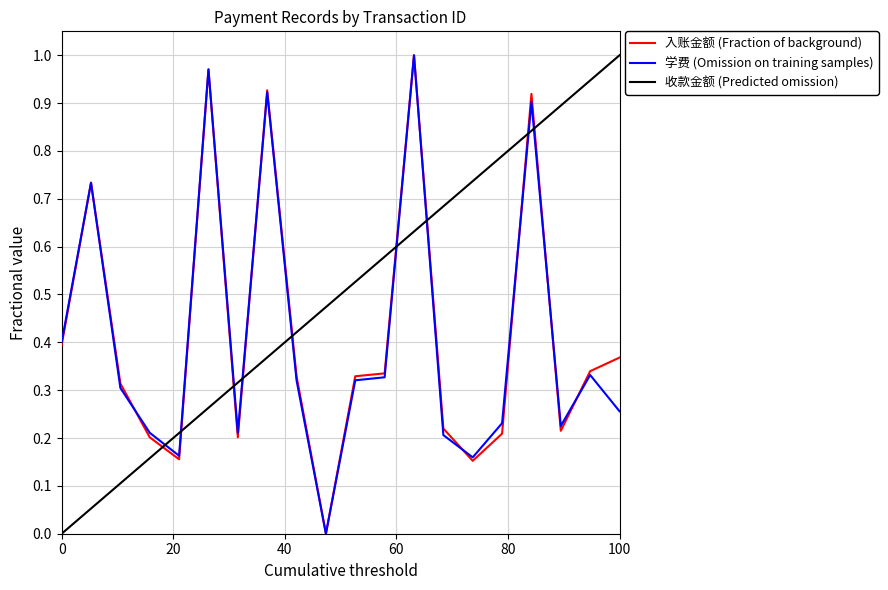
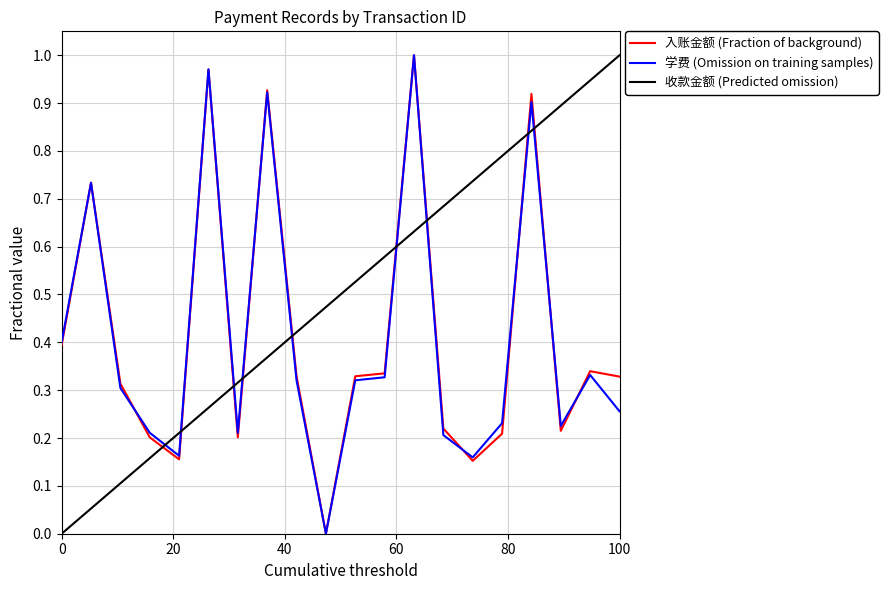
  {
    "入账金额 (Fraction of background)": {
      "0": 0.39,
-     "100": 0.37
+     "100": 0.33
    },
    "学费 (Omission on training samples)": {
      "0": 0.40,
      "100": 0.26
    },
    "收款金额 (Predicted omission)": {
      "0": 0.00,
      "100": 1.00
    }
  }
